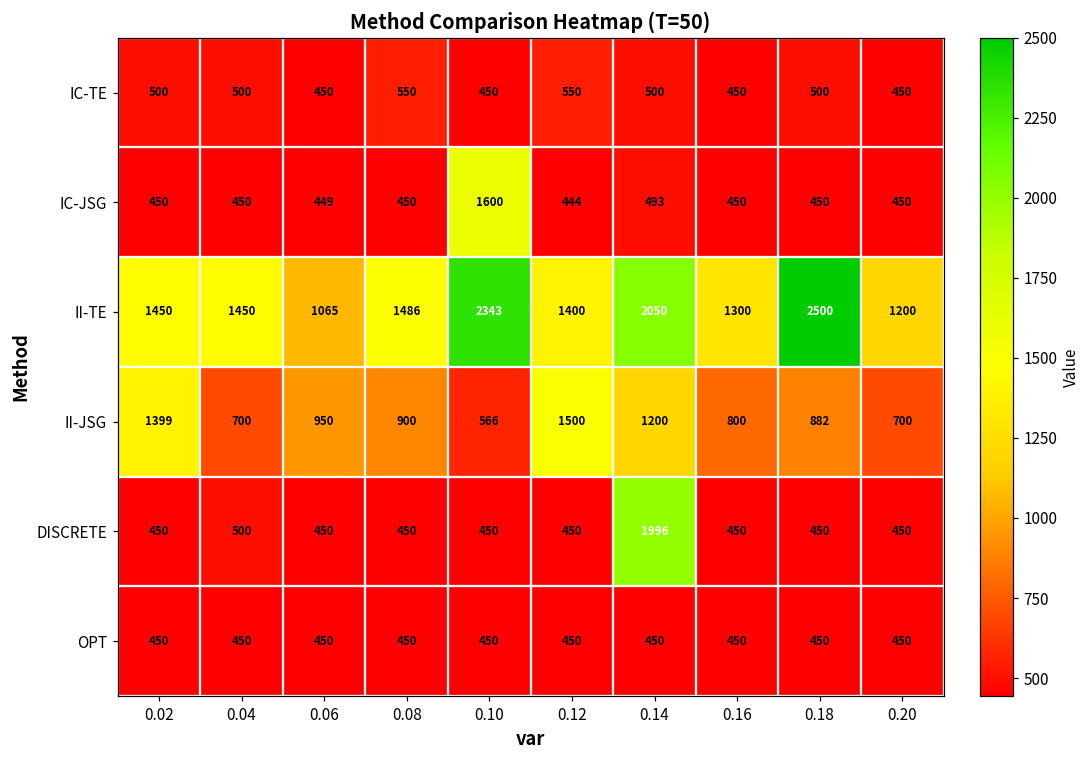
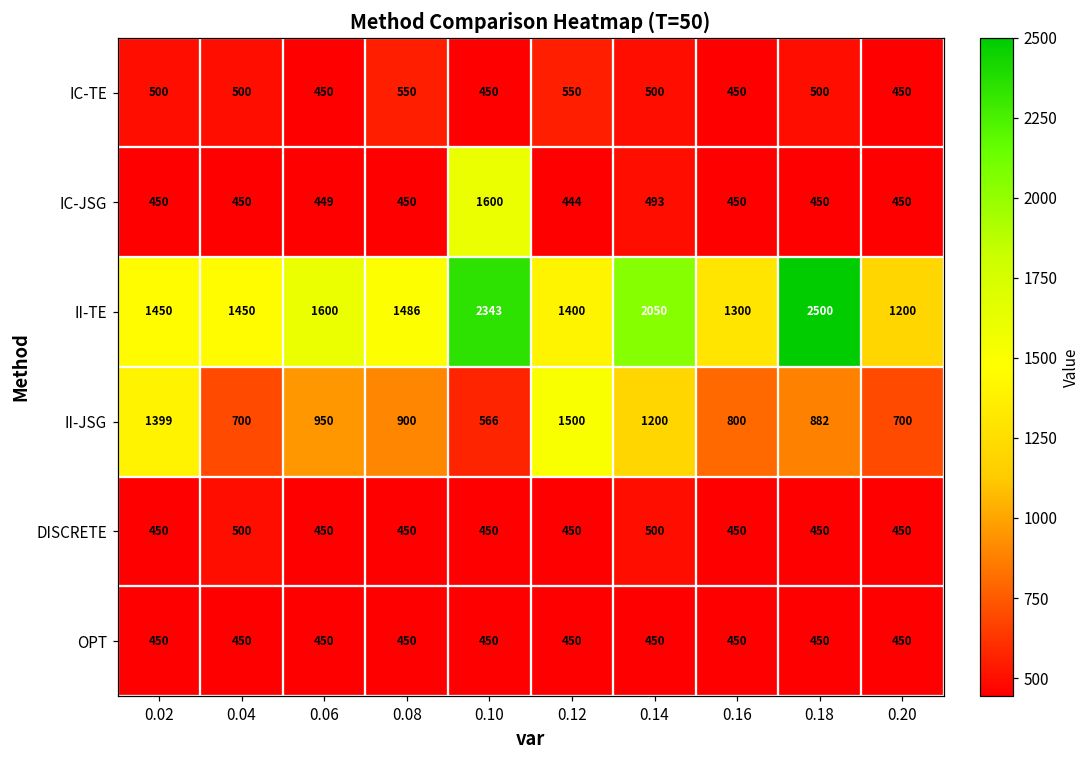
  {
    "IC-TE": {
      "0.02": 500,
      "0.04": 500,
      "0.06": 450,
      "0.08": 550,
      "0.10": 450,
      "0.12": 550,
      "0.14": 500,
      "0.16": 450,
      "0.18": 500,
      "0.20": 450
    },
    "IC-JSG": {
      "0.02": 450,
      "0.04": 450,
      "0.06": 449,
      "0.08": 450,
      "0.10": 1600,
      "0.12": 444,
      "0.14": 493,
      "0.16": 450,
      "0.18": 450,
      "0.20": 450
    },
    "II-TE": {
      "0.02": 1450,
      "0.04": 1450,
-     "0.06": 1065,
+     "0.06": 1600,
      "0.08": 1486,
      "0.10": 2343,
      "0.12": 1400,
      "0.14": 2050,
      "0.16": 1300,
      "0.18": 2500,
      "0.20": 1200
    },
    "II-JSG": {
      "0.02": 1399,
      "0.04": 700,
      "0.06": 950,
      "0.08": 900,
      "0.10": 566,
      "0.12": 1500,
      "0.14": 1200,
      "0.16": 800,
      "0.18": 882,
      "0.20": 700
    },
    "DISCRETE": {
      "0.02": 450,
      "0.04": 500,
      "0.06": 450,
      "0.08": 450,
      "0.10": 450,
      "0.12": 450,
-     "0.14": 1996,
+     "0.14": 500,
      "0.16": 450,
      "0.18": 450,
      "0.20": 450
    },
    "OPT": {
      "0.02": 450,
      "0.04": 450,
      "0.06": 450,
      "0.08": 450,
      "0.10": 450,
      "0.12": 450,
      "0.14": 450,
      "0.16": 450,
      "0.18": 450,
      "0.20": 450
    }
  }
